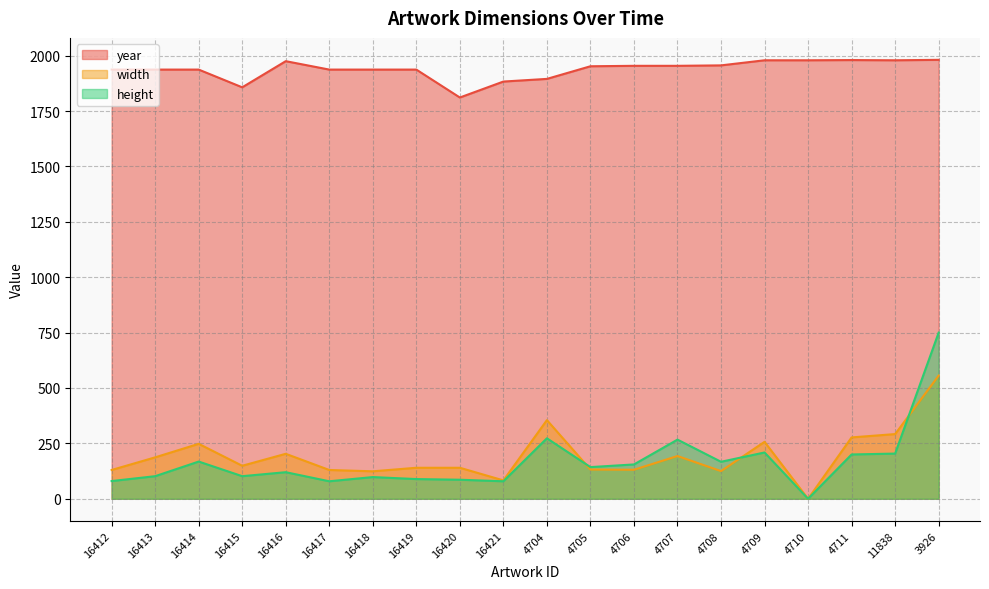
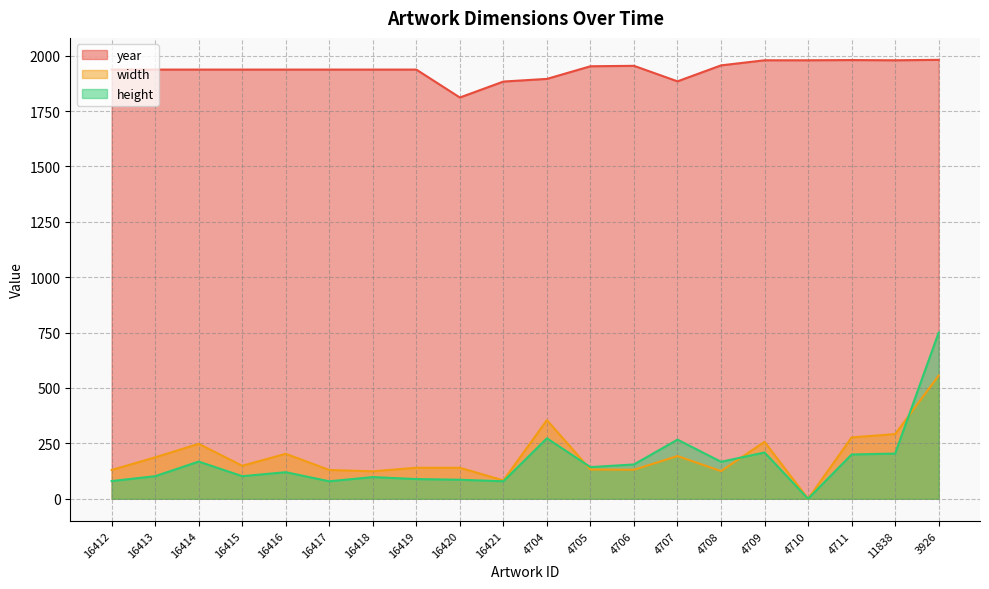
  {
    "year": {
      "16414": 1940,
-     "16415": 1860,
-     "16416": 1980,
+     "16415": 1940,
+     "16416": 1940,
      "16417": 1940,
      "16418": 1940,
      "16419": 1940,
      "16420": 1810,
      "16421": 1880,
      "4704": 1900,
      "4705": 1950,
      "4706": 1950,
-     "4707": 1950,
+     "4707": 1880,
      "4708": 1960,
      "4709": 1980,
      "4710": 1980,
      "4711": 1980,
      "11838": 1980,
      "3926": 1980
    },
    "width": {
      "16412": 130,
      "16413": 190,
      "16414": 250,
      "16415": 150,
      "16416": 200,
      "16417": 130,
      "16418": 120,
      "16419": 140,
      "16420": 140,
      "4704": 360,
      "4706": 130,
      "4707": 190,
      "4708": 130,
      "4709": 260,
      "4711": 280,
      "11838": 290,
      "3926": 560
    },
    "height": {
      "16412": 80,
      "16413": 100,
      "16414": 170,
      "16415": 100,
      "16416": 120,
      "16417": 80,
      "16418": 100,
      "16419": 90,
      "16420": 90,
      "4704": 270,
      "4706": 160,
      "4707": 270,
      "4708": 170,
      "4709": 210,
      "4711": 200,
      "11838": 200,
      "3926": 750
    }
  }
